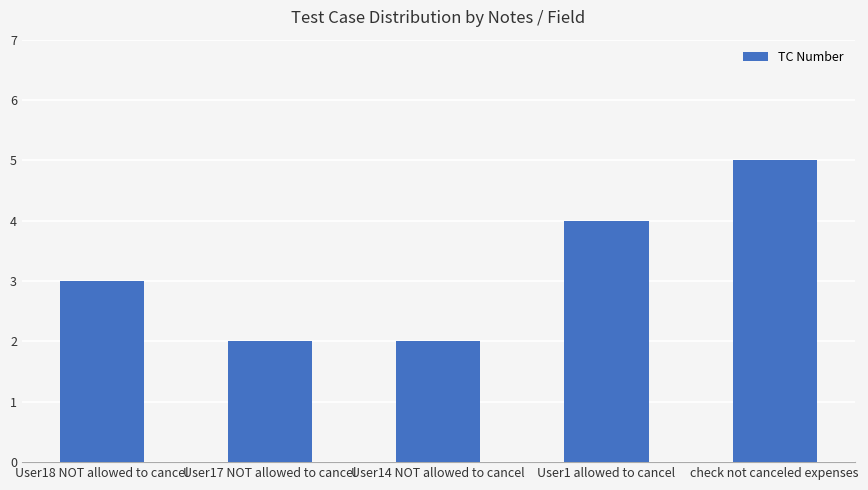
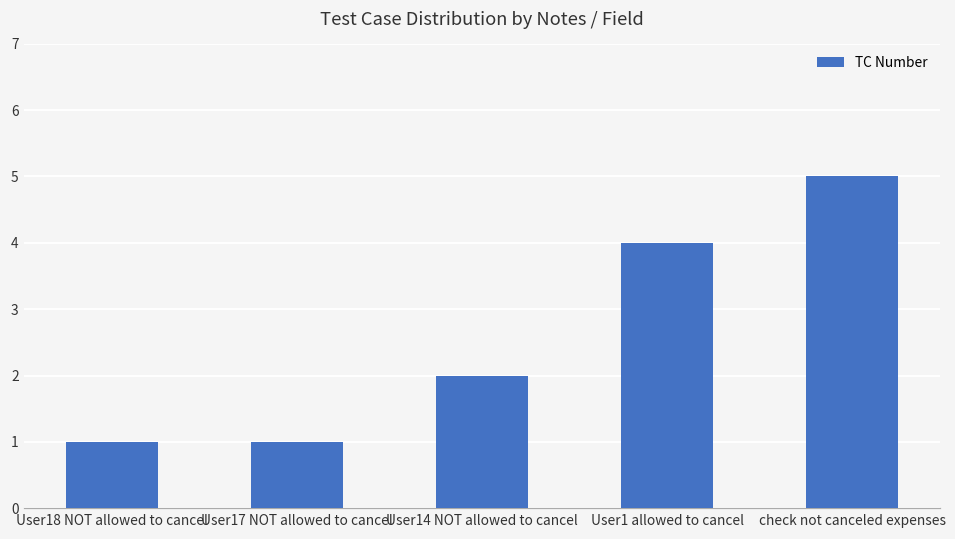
  {
-   "User18 NOT allowed to cancel": 3,
-   "User17 NOT allowed to cancel": 2,
+   "User18 NOT allowed to cancel": 1,
+   "User17 NOT allowed to cancel": 1,
    "User14 NOT allowed to cancel": 2,
    "User1 allowed to cancel": 4,
    "check not canceled expenses": 5
  }
